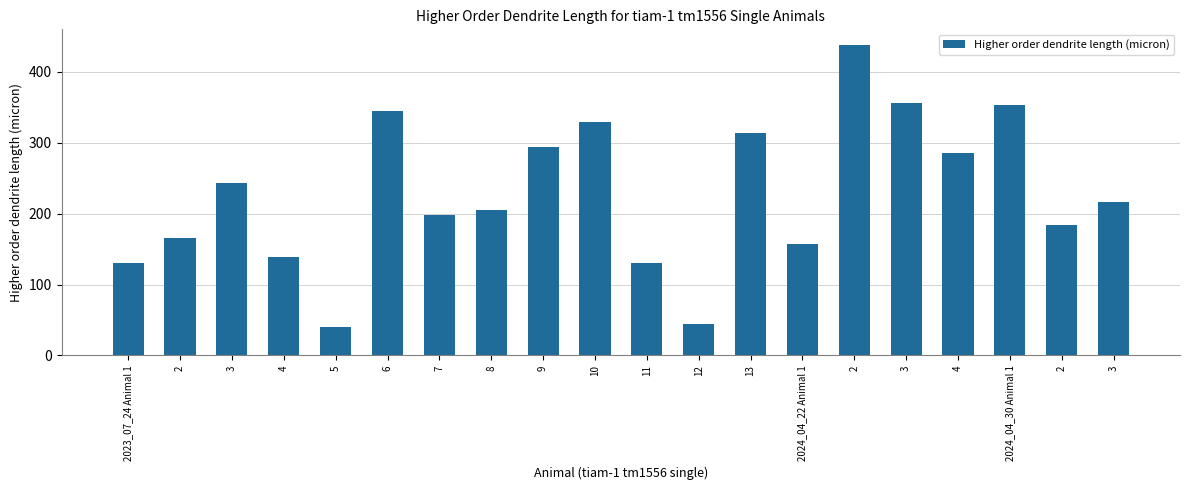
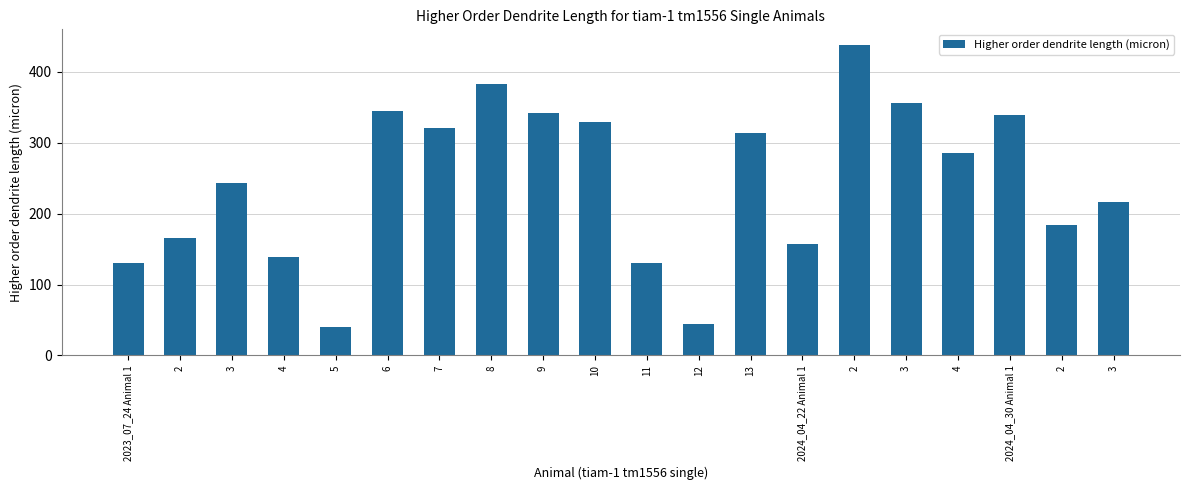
  {
    "2023_07_24 Animal 1": 130,
    "5": 40,
    "6": 340,
-   "7": 200,
-   "8": 210,
-   "9": 290,
+   "7": 320,
+   "8": 380,
+   "9": 340,
    "10": 330,
    "11": 130,
    "12": 40,
    "13": 310,
    "2024_04_22 Animal 1": 160,
-   "2024_04_30 Animal 1": 350
+   "2024_04_30 Animal 1": 340
  }
